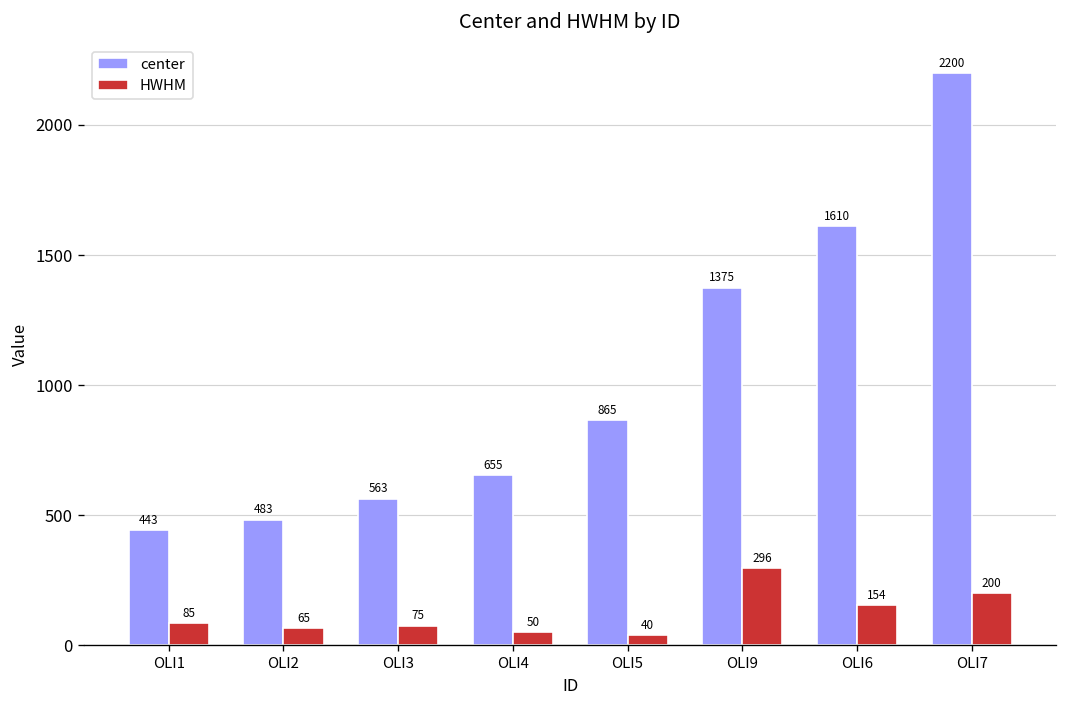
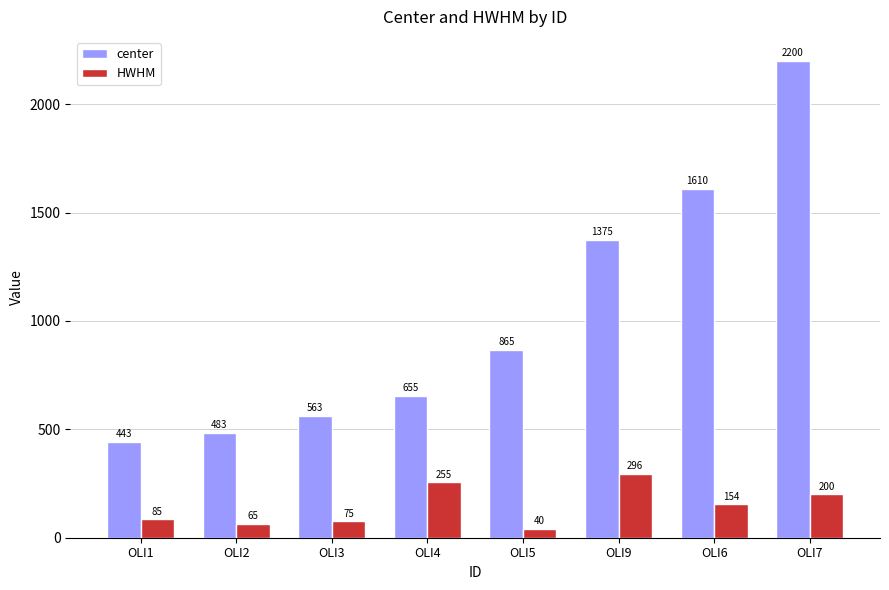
  {
    "center": {
      "OLI1": 443,
      "OLI2": 483,
      "OLI3": 563,
      "OLI4": 655,
      "OLI5": 865,
      "OLI9": 1375,
      "OLI6": 1610,
      "OLI7": 2200
    },
    "HWHM": {
      "OLI1": 85,
      "OLI2": 65,
      "OLI3": 75,
-     "OLI4": 50,
+     "OLI4": 255,
      "OLI5": 40,
      "OLI9": 296,
      "OLI6": 154,
      "OLI7": 200
    }
  }
